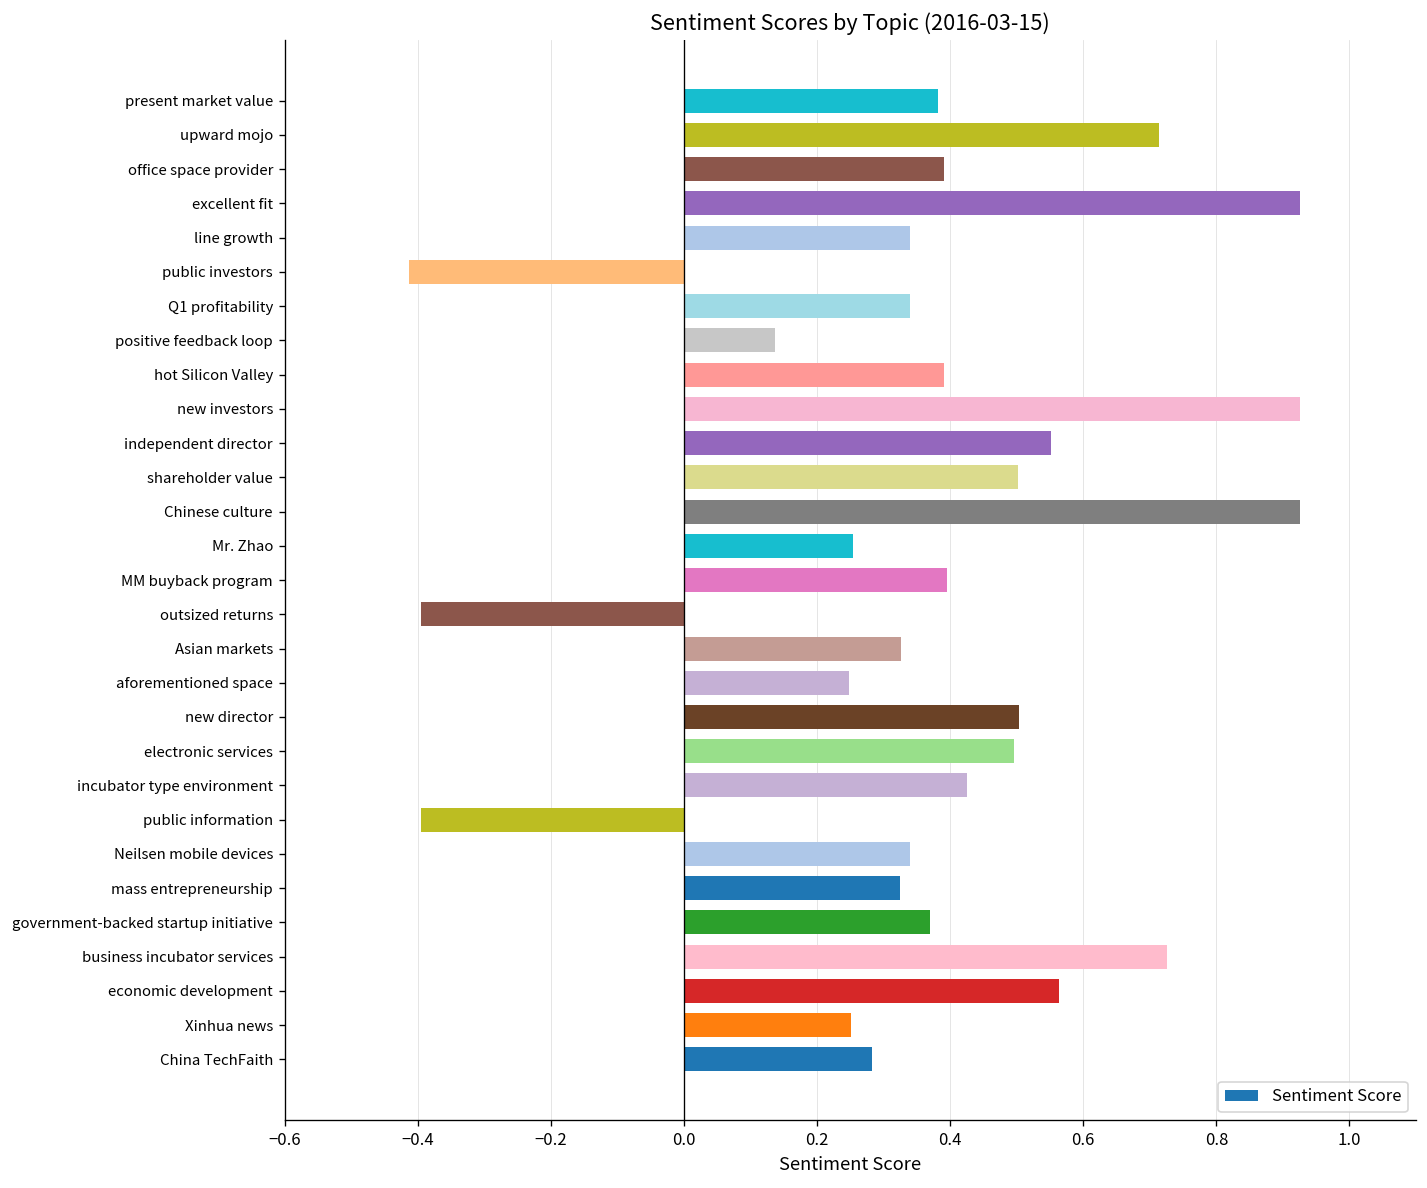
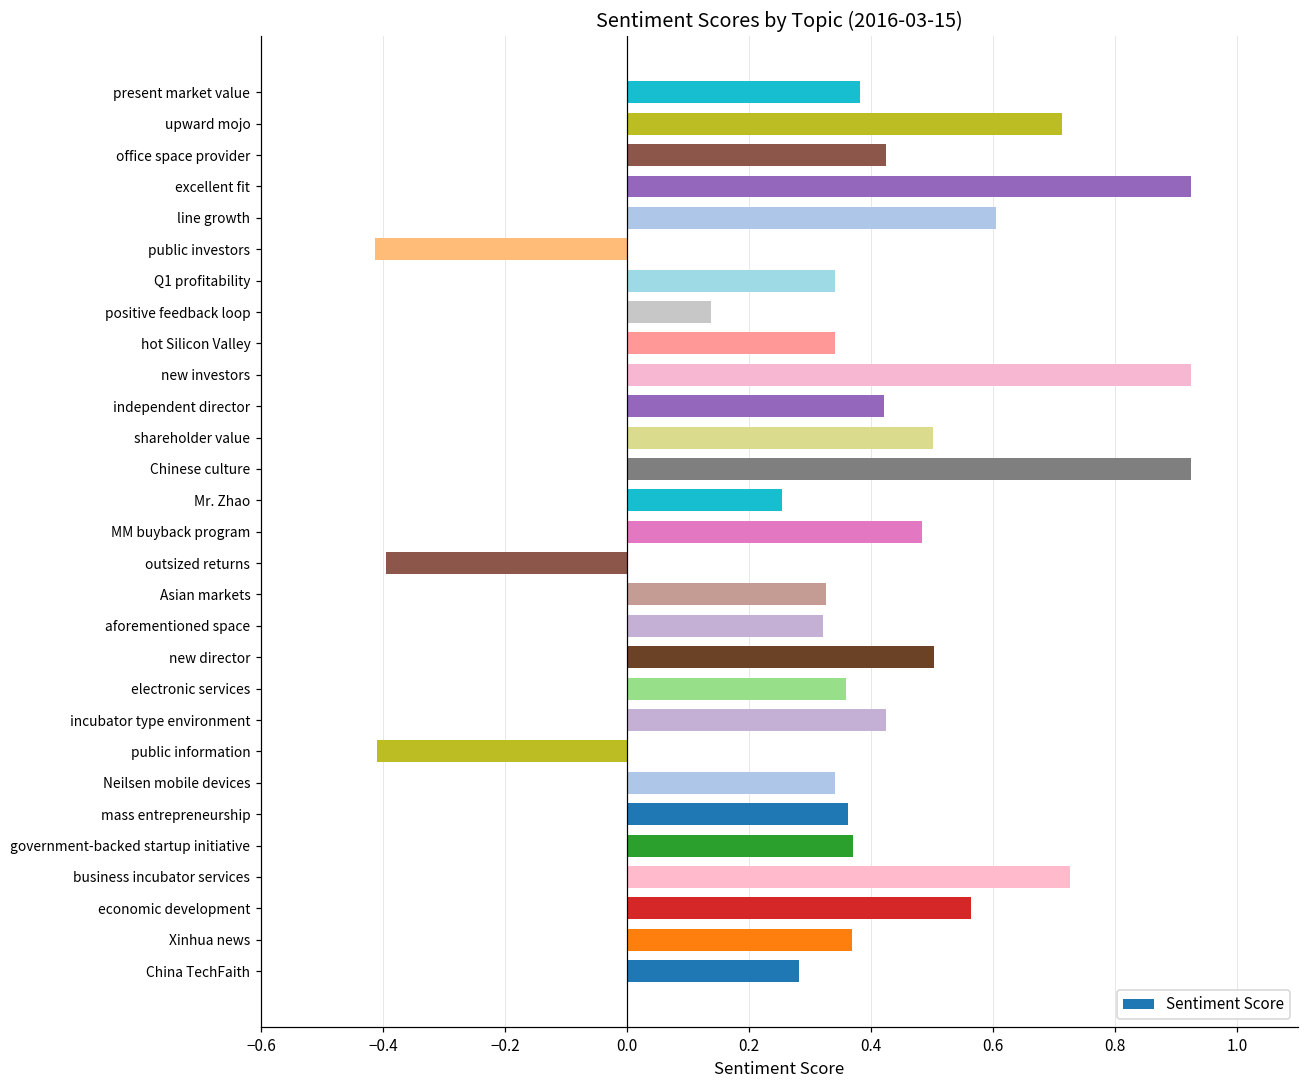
  {
    "present market value": 0.38,
    "upward mojo": 0.71,
-   "office space provider": 0.39,
+   "office space provider": 0.43,
    "excellent fit": 0.92,
-   "line growth": 0.34,
+   "line growth": 0.60,
    "public investors": -0.41,
    "Q1 profitability": 0.34,
    "positive feedback loop": 0.14,
-   "hot Silicon Valley": 0.39,
+   "hot Silicon Valley": 0.34,
    "new investors": 0.92,
-   "independent director": 0.55,
+   "independent director": 0.42,
    "shareholder value": 0.50,
    "Chinese culture": 0.92,
    "Mr. Zhao": 0.25,
-   "MM buyback program": 0.40,
+   "MM buyback program": 0.48,
    "outsized returns": -0.40,
    "Asian markets": 0.33,
-   "aforementioned space": 0.25,
+   "aforementioned space": 0.32,
    "new director": 0.50,
-   "electronic services": 0.50,
+   "electronic services": 0.36,
    "incubator type environment": 0.42,
-   "public information": -0.40,
+   "public information": -0.41,
    "Neilsen mobile devices": 0.34,
-   "mass entrepreneurship": 0.32,
+   "mass entrepreneurship": 0.36,
    "government-backed startup initiative": 0.37,
    "business incubator services": 0.73,
    "economic development": 0.56,
-   "Xinhua news": 0.25,
+   "Xinhua news": 0.37,
    "China TechFaith": 0.28
  }
